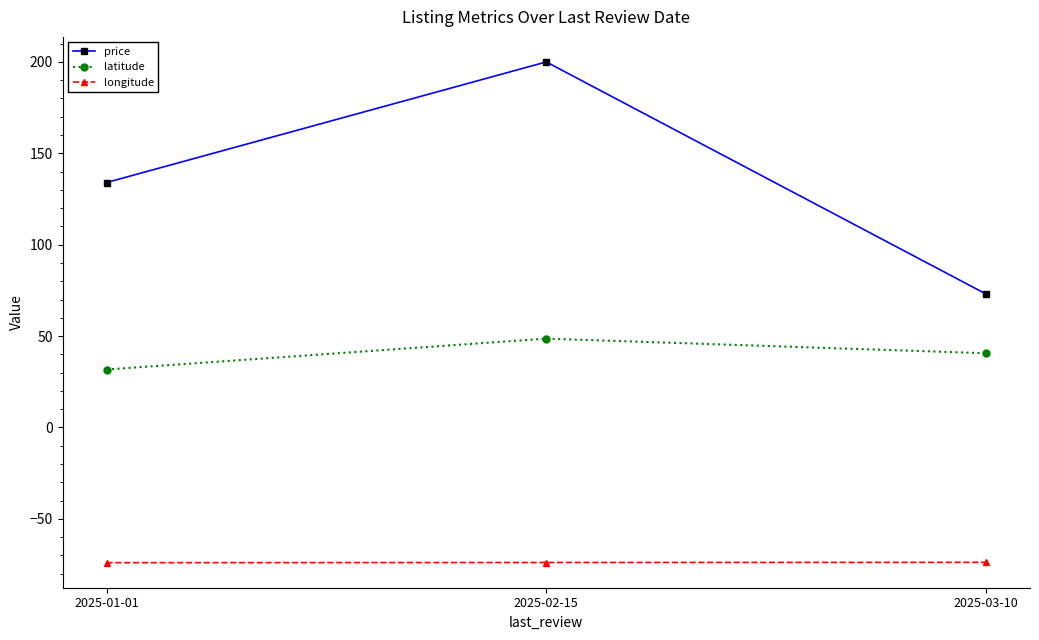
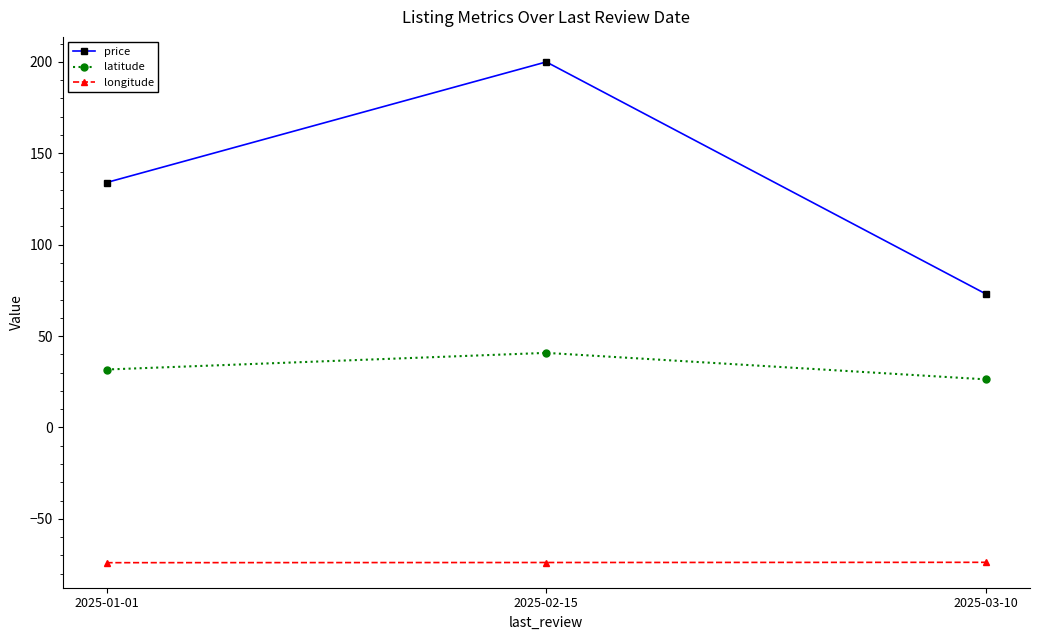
  {
    "price": {
      "2025-01-01": 134,
      "2025-02-15": 200,
      "2025-03-10": 73
    },
    "latitude": {
      "2025-01-01": 32,
-     "2025-02-15": 49,
-     "2025-03-10": 41
+     "2025-02-15": 41,
+     "2025-03-10": 26
    },
    "longitude": {
      "2025-01-01": -74,
      "2025-02-15": -74,
      "2025-03-10": -74
    }
  }
